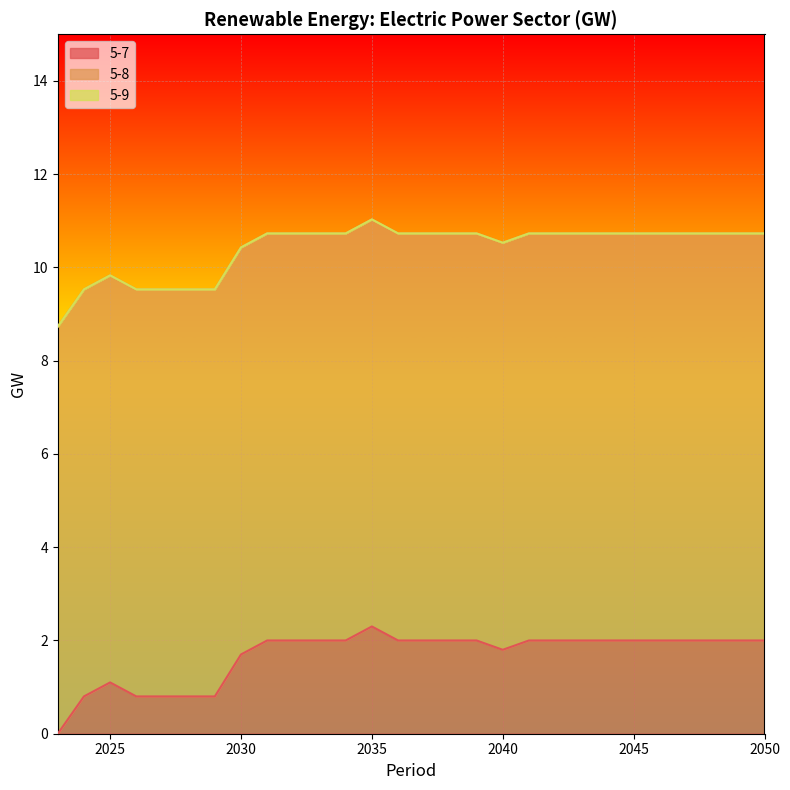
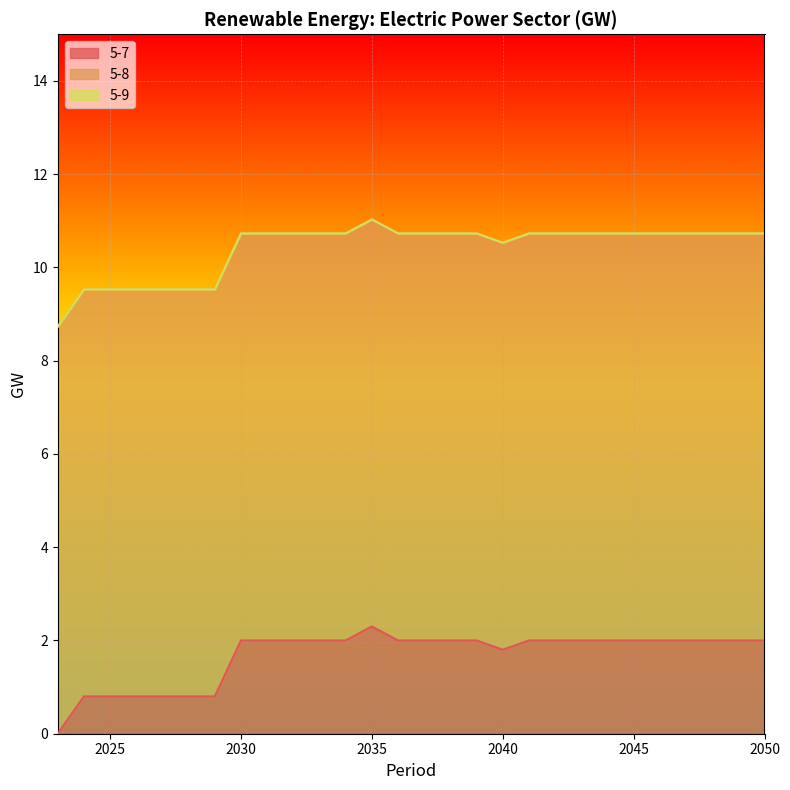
  {
    "5-7": {
-     "2025": 1.1,
-     "2030": 1.7,
+     "2025": 0.8,
+     "2030": 2.0,
      "2035": 2.3,
      "2040": 1.8,
      "2045": 2.0,
      "2050": 2.0
    }
  }
